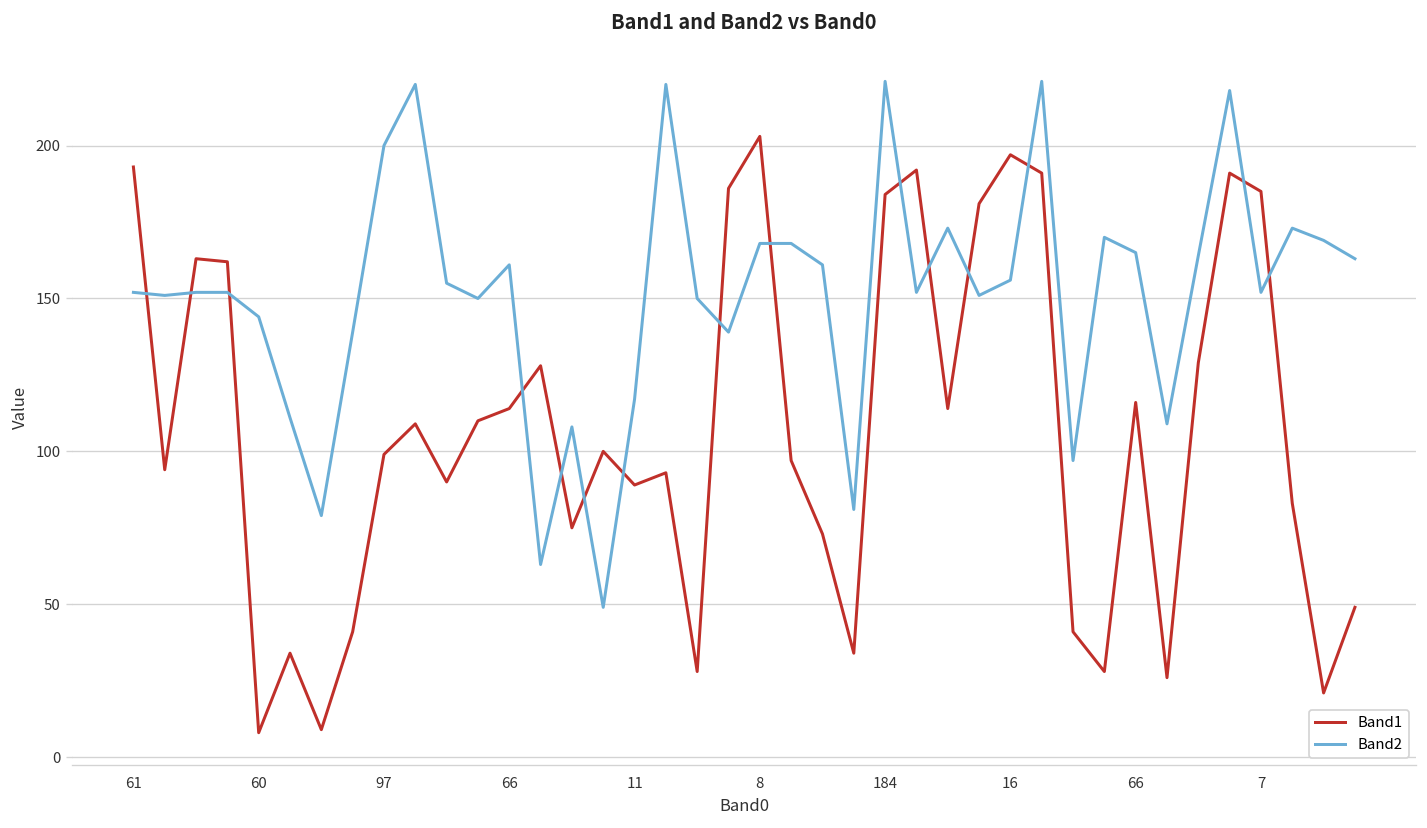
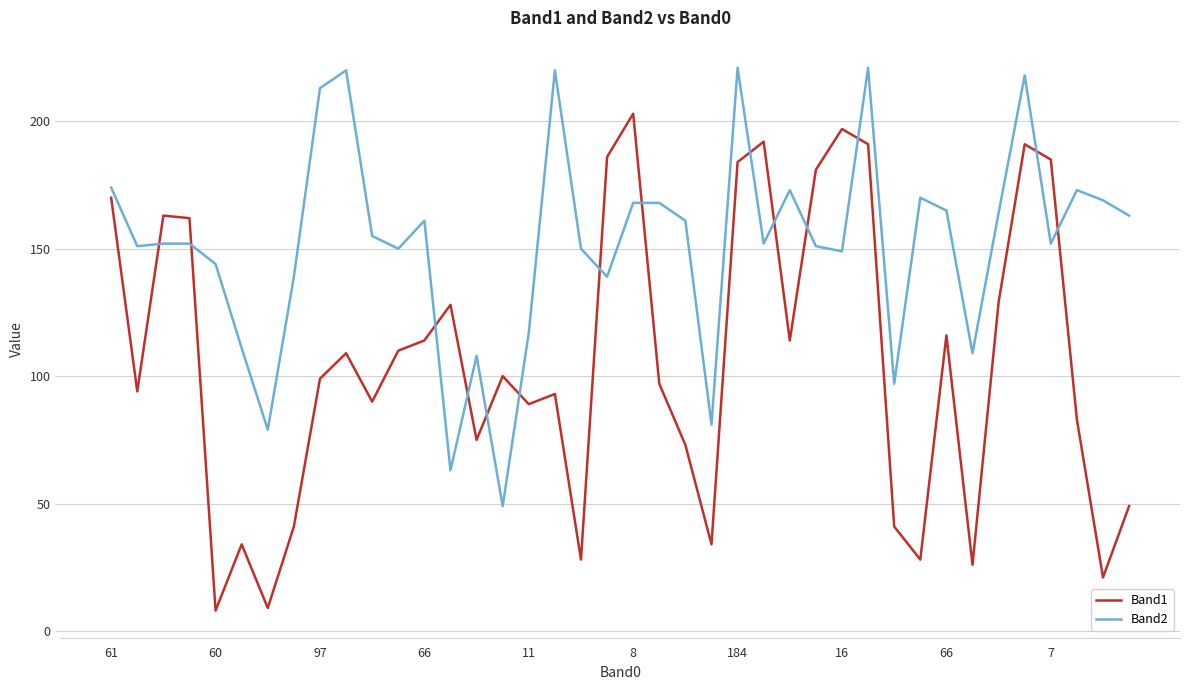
  {
    "Band1": {
-     "61": 193,
+     "61": 170,
      "60": 8,
      "97": 99,
      "8": 203,
      "184": 184,
      "16": 197
    },
    "Band2": {
-     "61": 152,
+     "61": 174,
      "60": 144,
-     "97": 200,
+     "97": 213,
      "8": 168,
      "184": 221,
-     "16": 156
+     "16": 149
    }
  }
